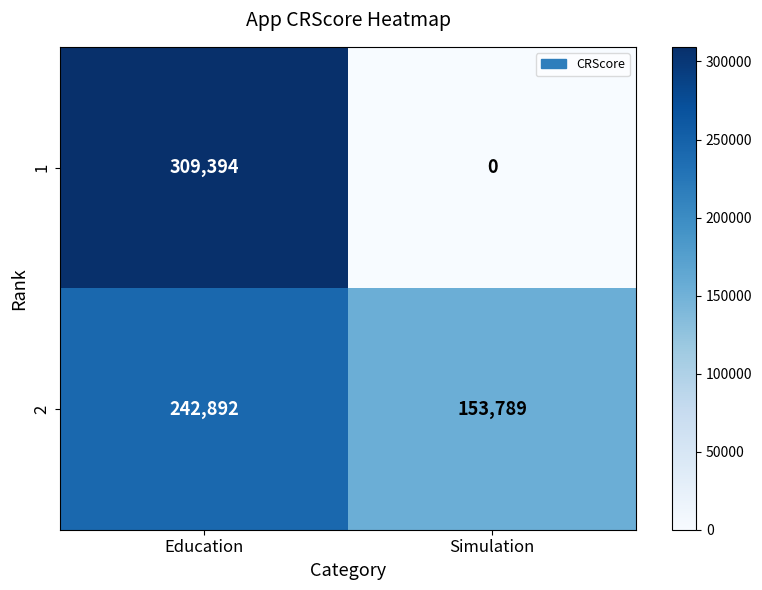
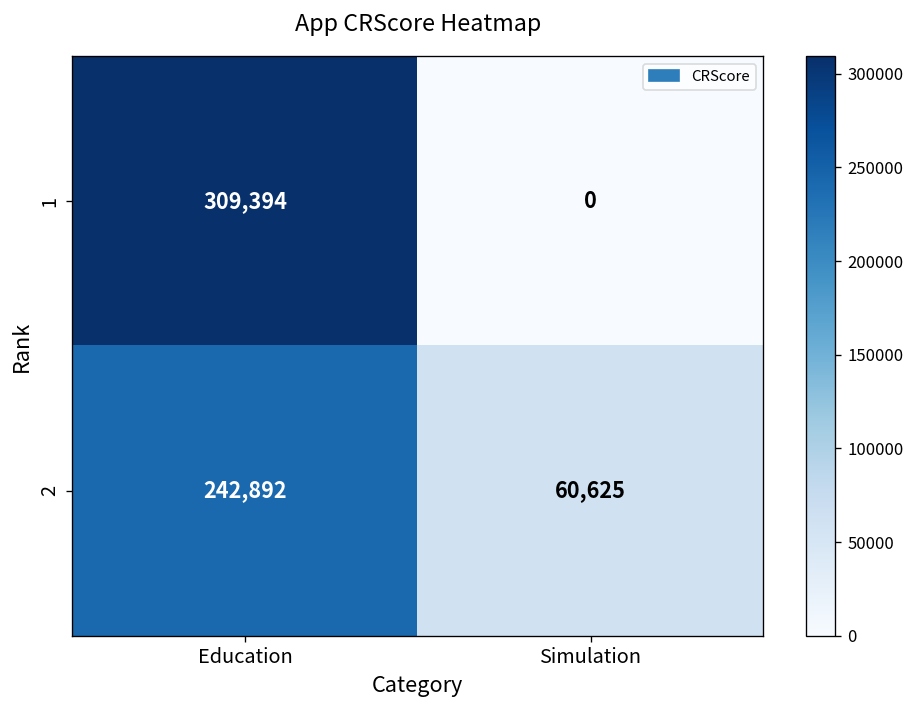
  {
    "1": {
      "Education": "309,394",
      "Simulation": "0"
    },
    "2": {
      "Education": "242,892",
-     "Simulation": "153,789"
+     "Simulation": "60,625"
    }
  }
